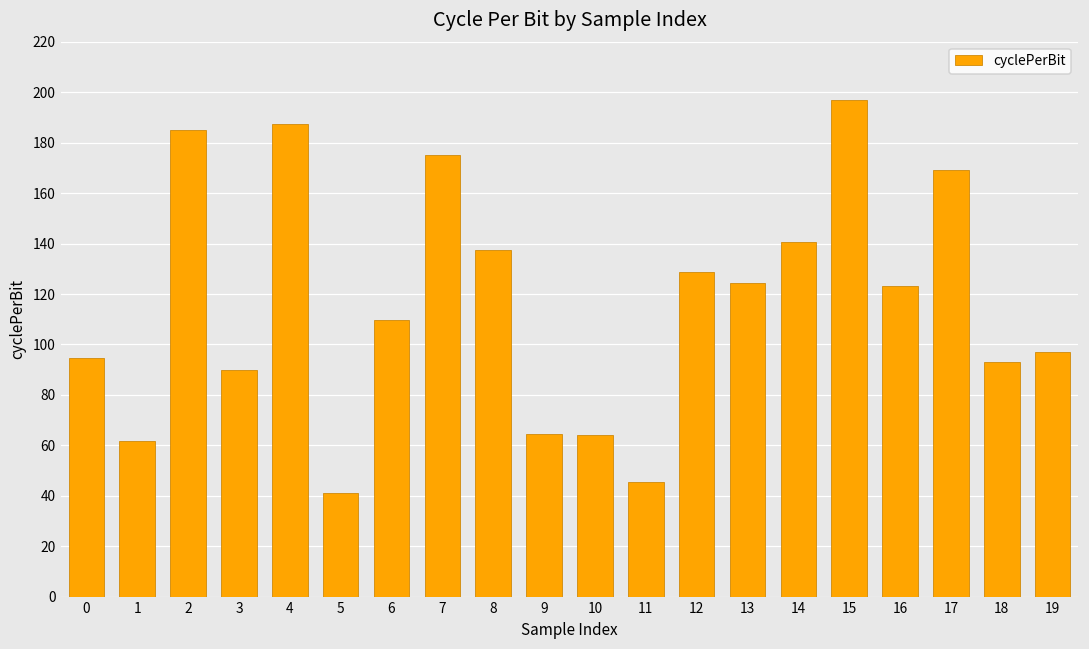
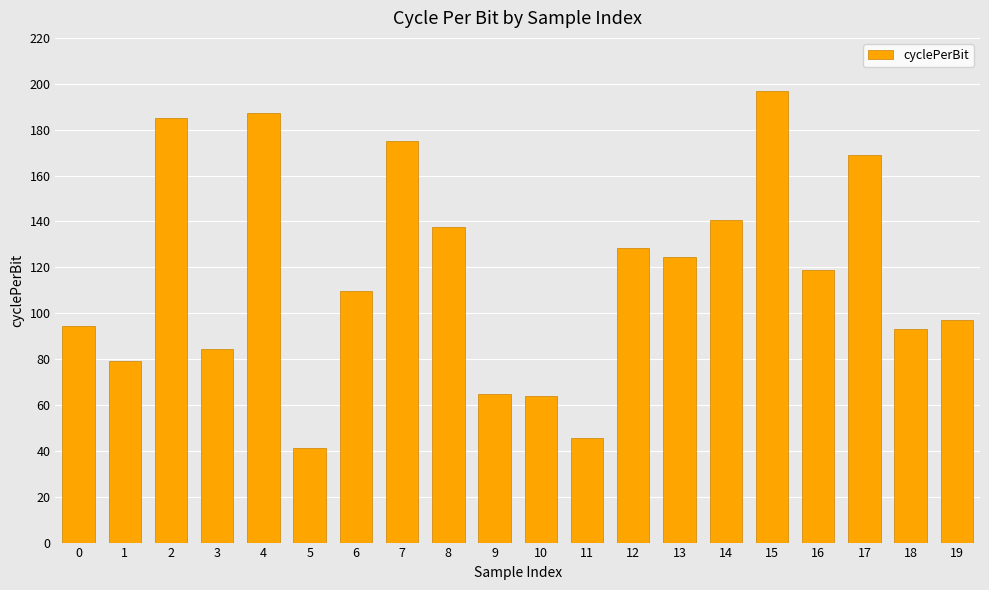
  {
    "0": 94,
-   "1": 62,
+   "1": 79,
    "2": 185,
-   "3": 90,
+   "3": 84,
    "4": 187,
    "5": 41,
    "6": 110,
    "7": 175,
    "8": 137,
    "9": 65,
    "10": 64,
    "11": 46,
    "12": 129,
    "13": 125,
    "14": 141,
    "15": 197,
-   "16": 123,
+   "16": 119,
    "17": 169,
    "18": 93,
    "19": 97
  }
